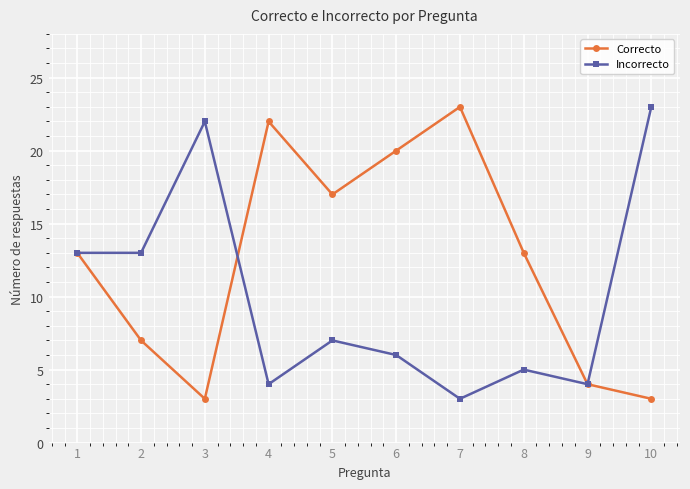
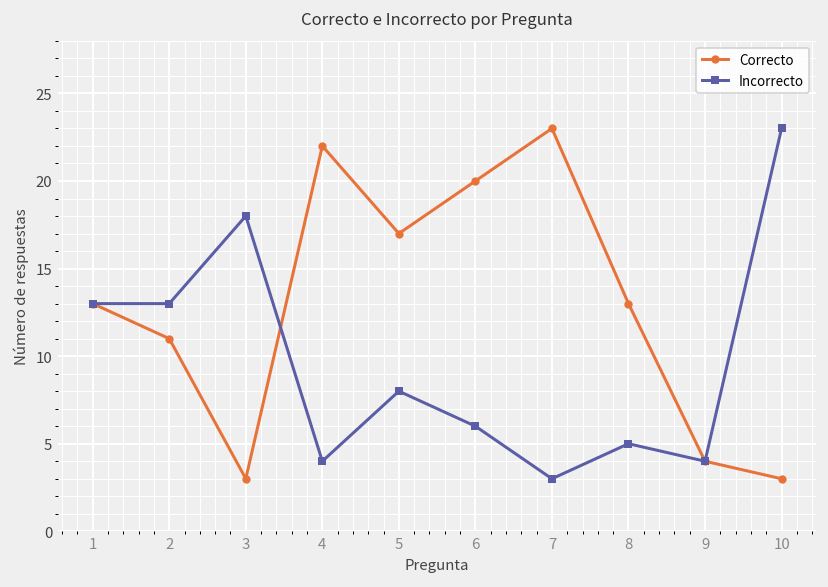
  {
    "Correcto": {
-     "2": 7,
+     "2": 11,
      "3": 3,
      "4": 22,
      "5": 17,
      "6": 20,
      "7": 23,
      "8": 13,
      "10": 3
    },
    "Incorrecto": {
      "2": 13,
-     "3": 22,
+     "3": 18,
      "4": 4,
-     "5": 7,
+     "5": 8,
      "6": 6,
      "7": 3,
      "8": 5,
      "10": 23
    }
  }
